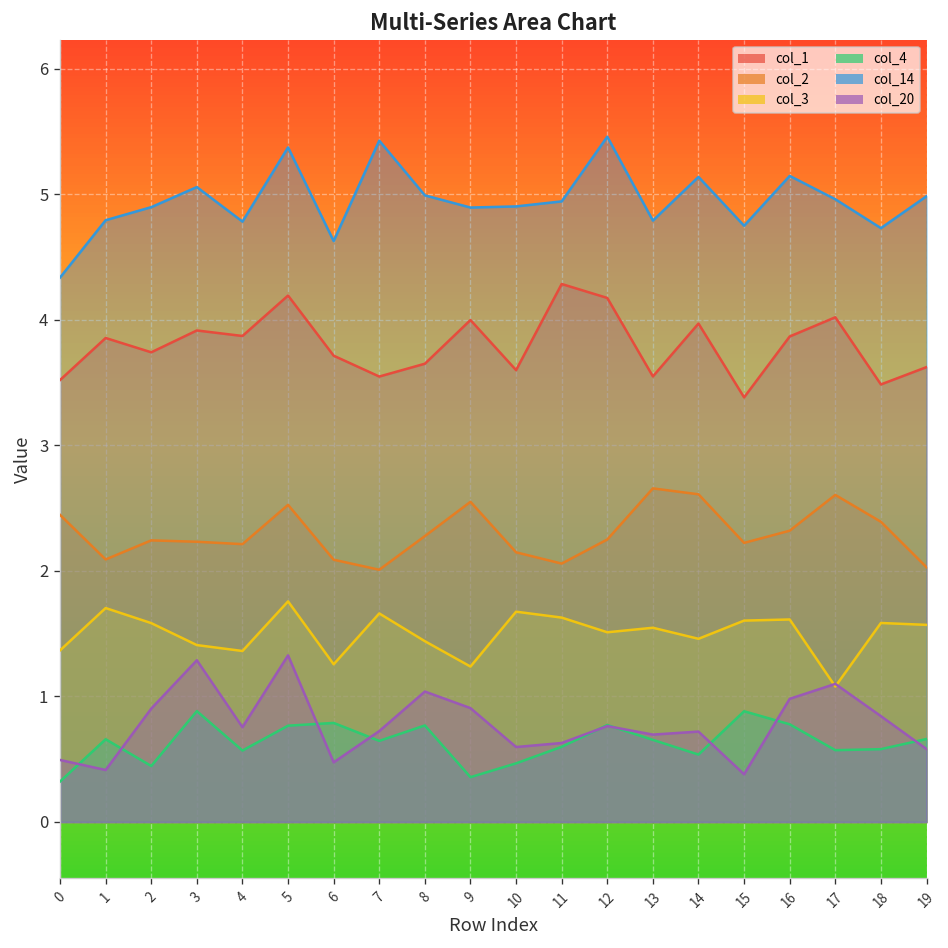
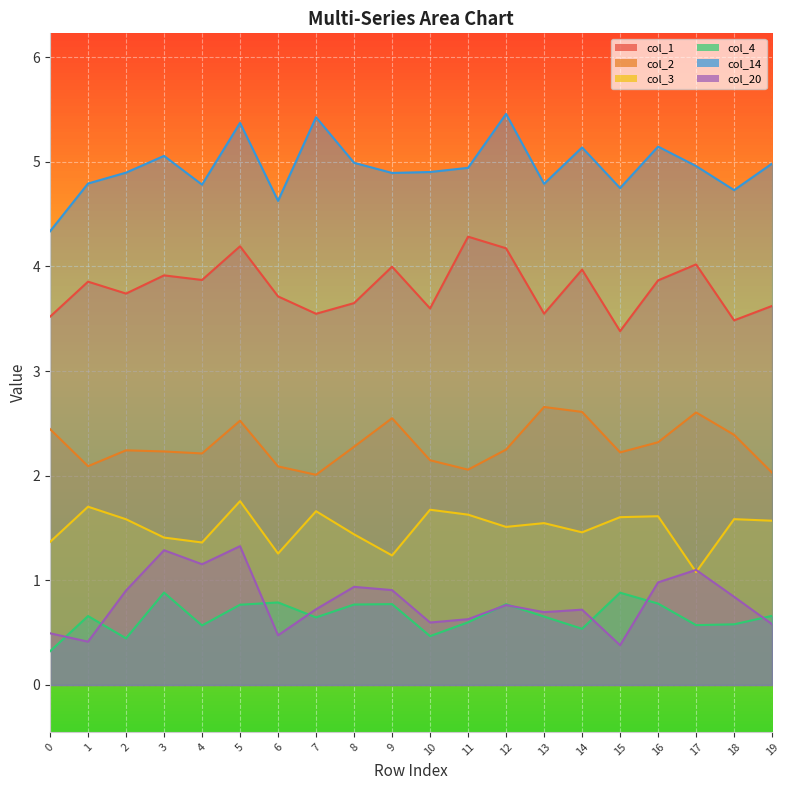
  {
    "col_4": {
      "0": 0.32,
      "1": 0.66,
      "2": 0.45,
      "3": 0.88,
      "4": 0.57,
      "5": 0.77,
      "6": 0.79,
      "7": 0.65,
      "8": 0.77,
-     "9": 0.36,
+     "9": 0.77,
      "10": 0.47,
      "11": 0.60,
      "13": 0.65,
      "14": 0.54,
      "15": 0.88,
      "16": 0.78,
      "17": 0.57,
      "18": 0.58,
      "19": 0.66
    },
    "col_14": {
      "0": 4.34,
      "1": 4.79,
      "2": 4.90,
      "3": 5.06,
      "4": 4.78,
      "5": 5.37,
      "6": 4.63,
      "7": 5.43,
      "8": 4.99,
      "9": 4.89,
      "10": 4.90,
      "11": 4.94,
      "12": 5.46,
      "13": 4.79,
      "14": 5.14,
      "15": 4.75,
      "16": 5.15,
      "17": 4.96,
      "18": 4.73,
      "19": 4.98
    },
    "col_20": {
      "0": 0.49,
      "1": 0.41,
      "2": 0.90,
      "3": 1.29,
-     "4": 0.76,
+     "4": 1.15,
      "5": 1.33,
      "6": 0.48,
      "7": 0.72,
-     "8": 1.04,
+     "8": 0.94,
      "9": 0.91,
      "10": 0.60,
      "11": 0.63,
      "13": 0.70,
      "14": 0.72,
      "15": 0.38,
      "16": 0.98,
      "18": 0.84,
      "19": 0.58
    }
  }
